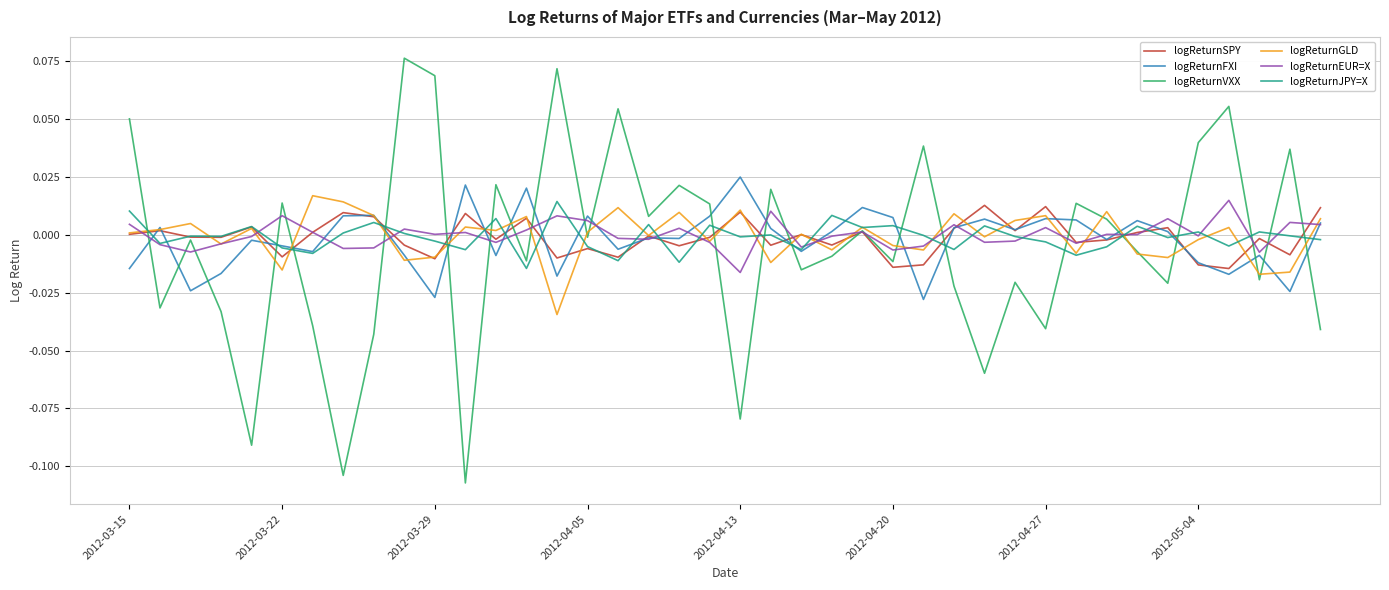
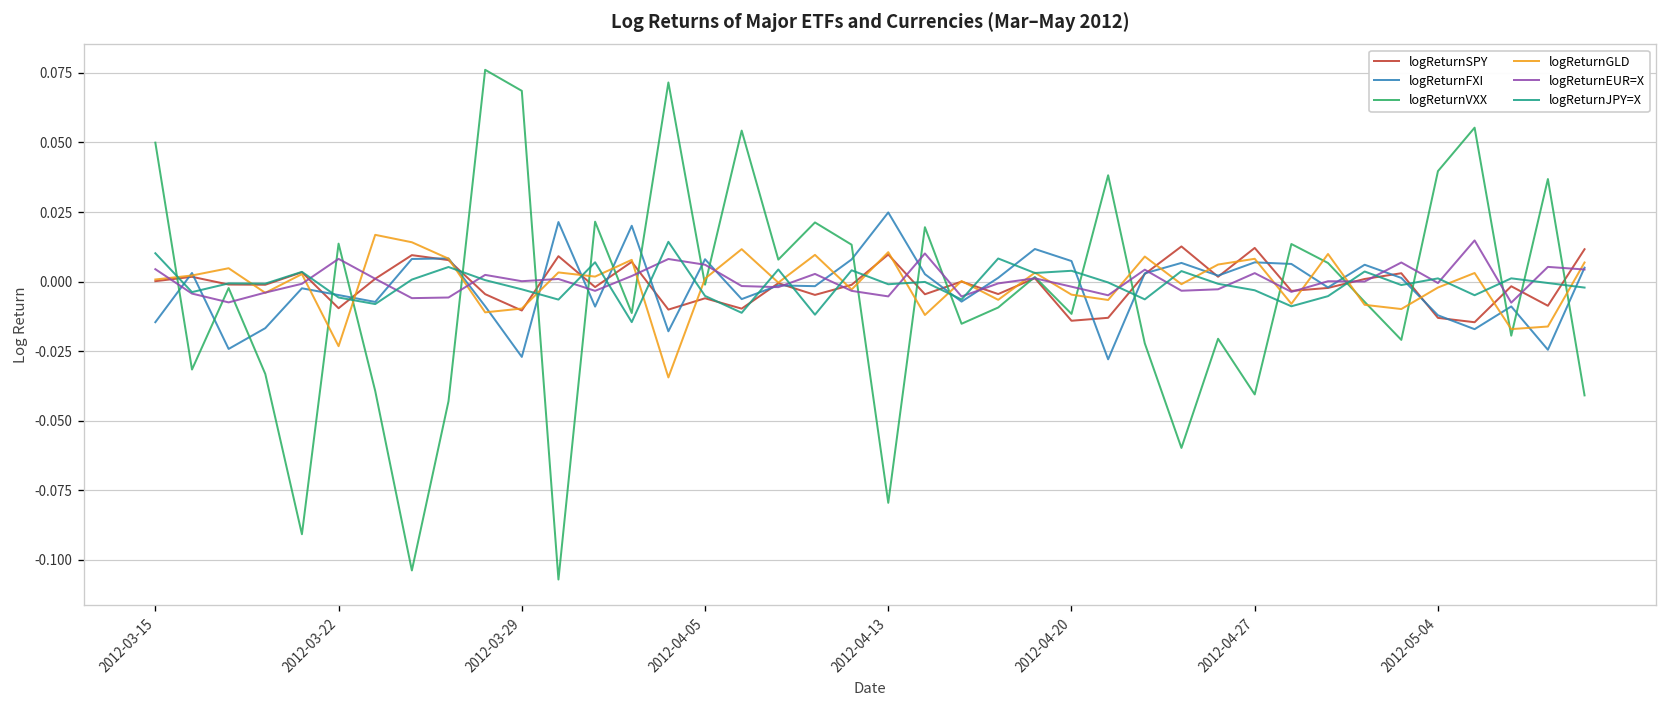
  {
    "logReturnSPY": {
      "2012-03-22": -0.010,
      "2012-04-20": -0.014,
      "2012-04-27": 0.012
    },
    "logReturnFXI": {
      "2012-03-15": -0.015,
      "2012-03-29": -0.027,
      "2012-04-05": 0.008,
      "2012-04-13": 0.025,
      "2012-04-20": 0.007,
      "2012-04-27": 0.007
    },
    "logReturnGLD": {
-     "2012-03-22": -0.015,
+     "2012-03-22": -0.023,
      "2012-04-05": 0.001,
      "2012-04-20": -0.005,
      "2012-04-27": 0.008,
      "2012-05-04": -0.002
    },
    "logReturnEUR=X": {
      "2012-03-15": 0.004,
      "2012-03-22": 0.008,
      "2012-03-29": 0.000,
      "2012-04-05": 0.006,
-     "2012-04-13": -0.016,
-     "2012-04-20": -0.007,
+     "2012-04-13": -0.005,
+     "2012-04-20": -0.002,
      "2012-04-27": 0.003,
      "2012-05-04": -0.001
    }
  }
